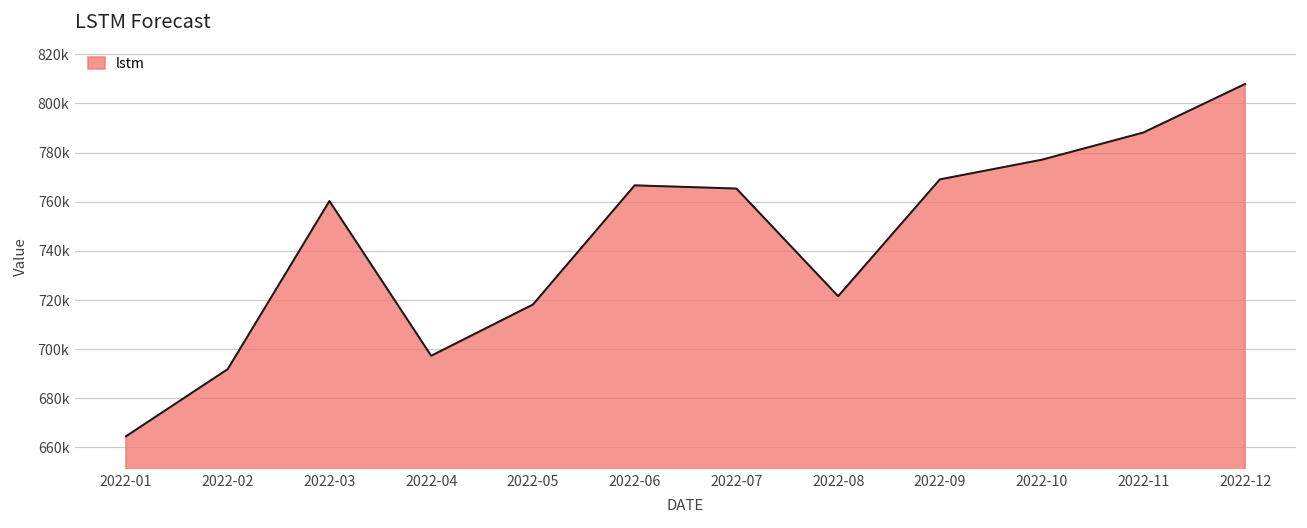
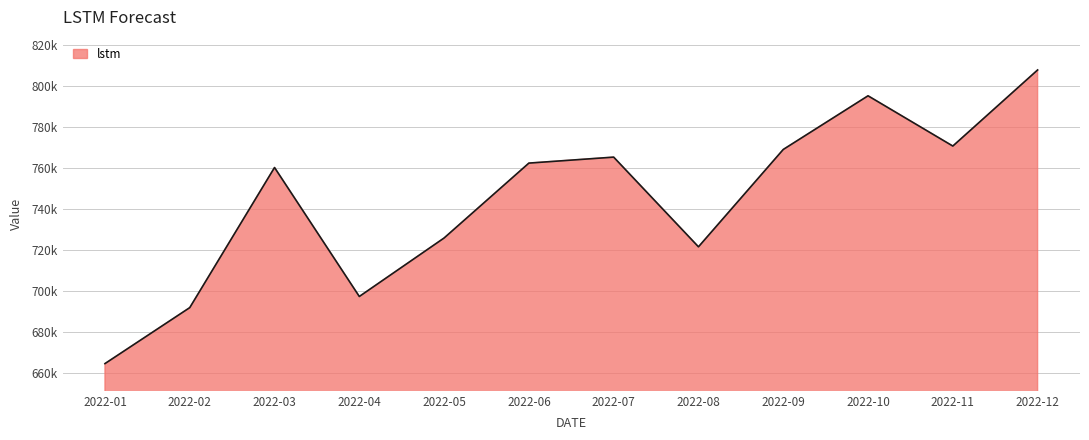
  {
    "2022-01": 665000,
    "2022-02": 692000,
    "2022-03": 760000,
    "2022-04": 697000,
-   "2022-05": 718000,
-   "2022-06": 767000,
+   "2022-05": 726000,
+   "2022-06": 762000,
    "2022-07": 765000,
    "2022-08": 722000,
    "2022-09": 769000,
-   "2022-10": 777000,
-   "2022-11": 788000,
+   "2022-10": 795000,
+   "2022-11": 771000,
    "2022-12": 808000
  }
